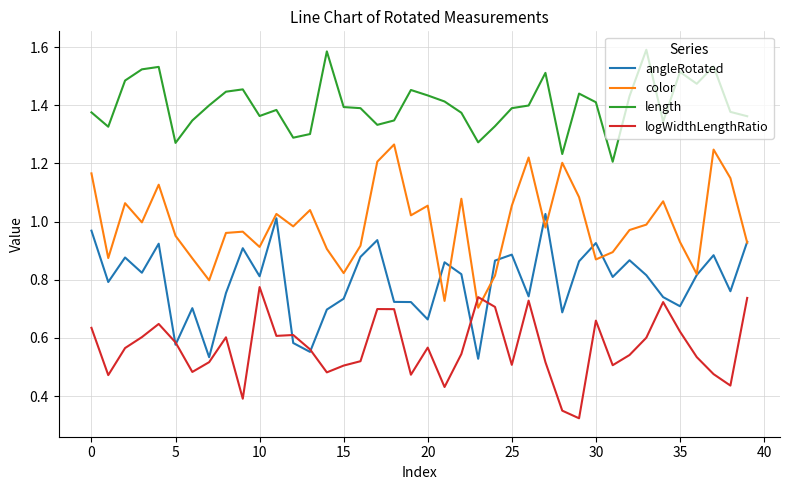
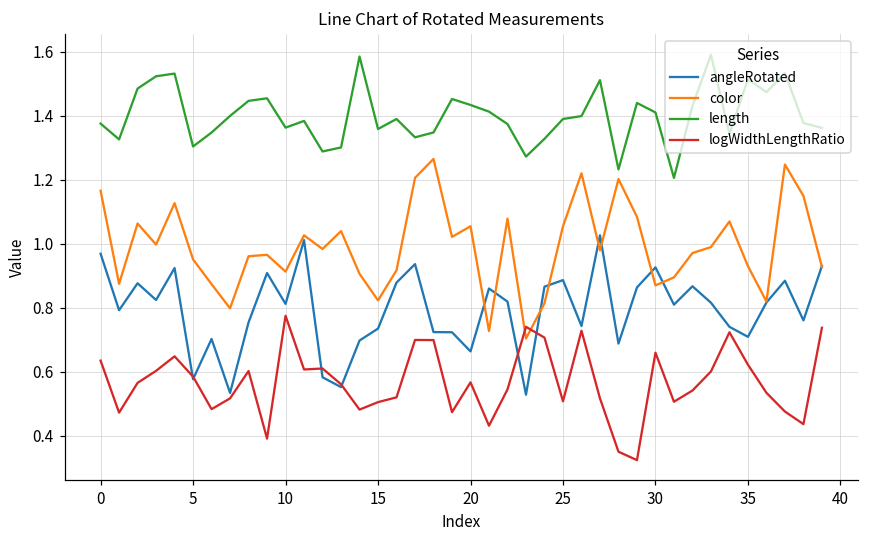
  {
    "angleRotated": {
      "0": 0.97,
      "10": 0.81,
      "15": 0.73,
      "20": 0.66,
      "25": 0.89,
      "30": 0.93,
      "35": 0.71
    },
    "color": {
      "0": 1.17,
      "5": 0.95,
      "10": 0.91,
      "15": 0.82,
      "20": 1.05,
      "25": 1.05,
      "30": 0.87,
      "35": 0.93
    },
    "length": {
      "0": 1.38,
-     "5": 1.27,
+     "5": 1.30,
      "10": 1.36,
-     "15": 1.39,
+     "15": 1.36,
      "20": 1.43,
      "25": 1.39,
      "30": 1.41
    },
    "logWidthLengthRatio": {
      "0": 0.63,
      "10": 0.77,
      "15": 0.50,
      "20": 0.57,
      "25": 0.51,
      "30": 0.66,
      "35": 0.62
    }
  }
